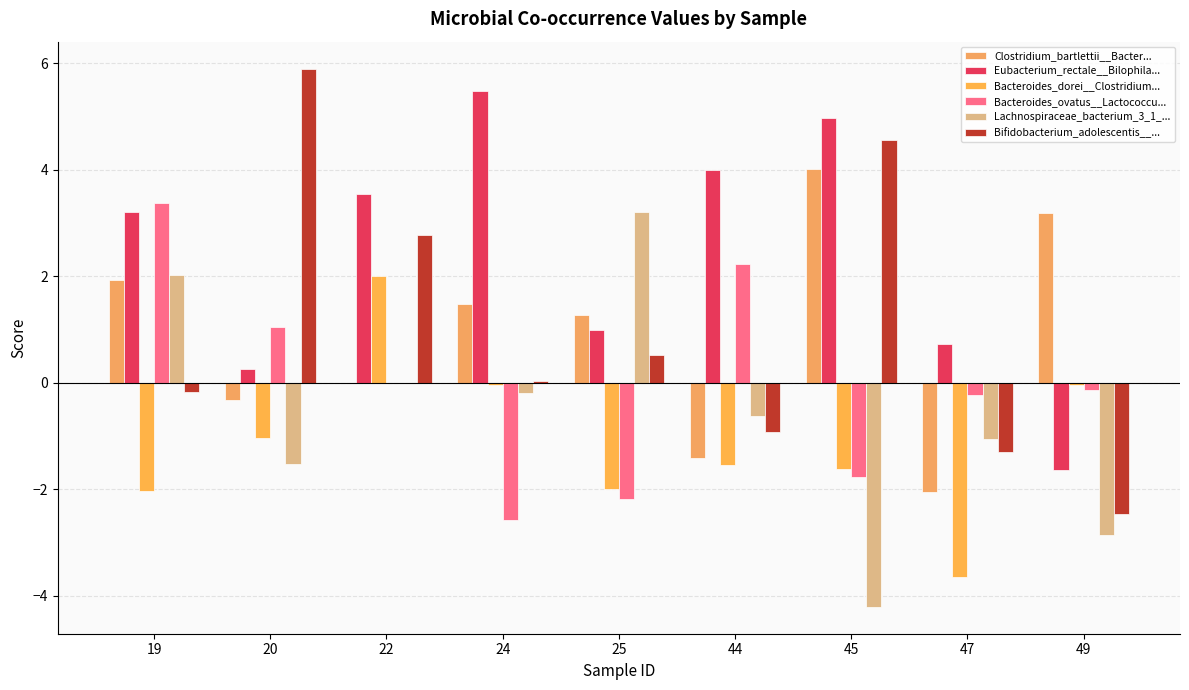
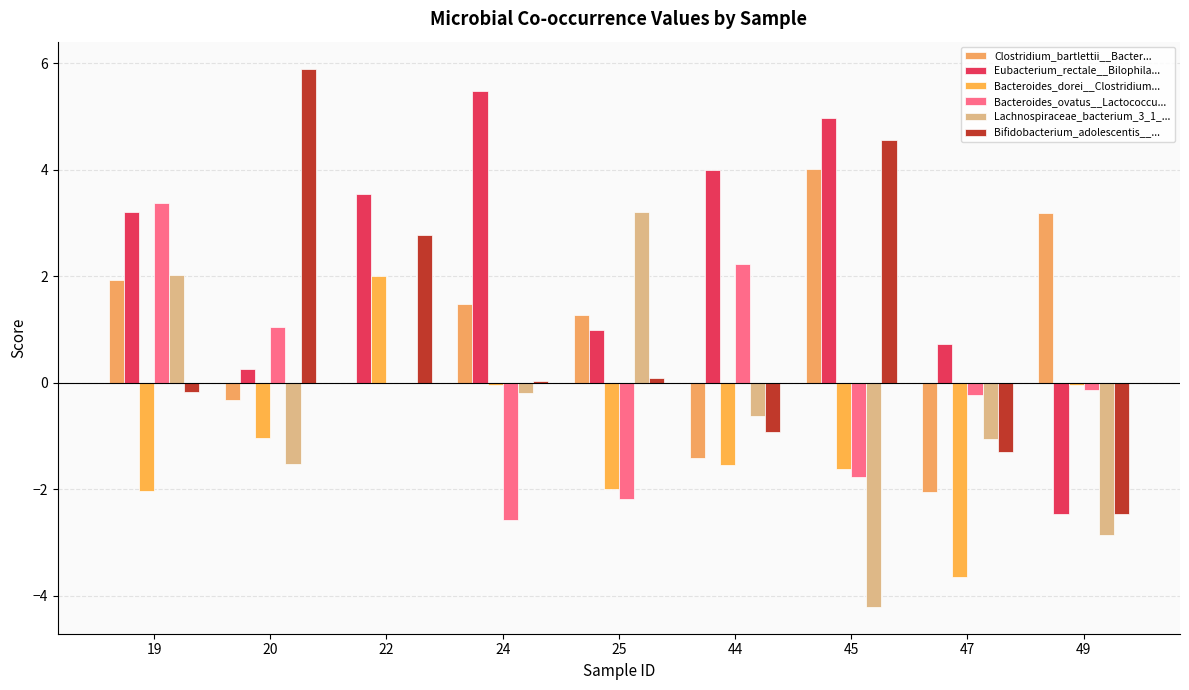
  {
    "Eubacterium_rectale__Bilophila...": {
      "19": 3.2,
      "20": 0.3,
      "22": 3.5,
      "24": 5.5,
      "25": 1.0,
      "44": 4.0,
      "45": 5.0,
      "47": 0.7,
-     "49": -1.6
+     "49": -2.5
    },
    "Bacteroides_ovatus__Lactococcu...": {
      "19": 3.4,
      "20": 1.1,
      "22": 0.0,
      "24": -2.6,
      "25": -2.2,
      "44": 2.2,
      "45": -1.8,
      "47": -0.2,
      "49": -0.1
    },
    "Bifidobacterium_adolescentis__...": {
      "19": -0.2,
      "20": 5.9,
      "22": 2.8,
-     "25": 0.5,
+     "25": 0.1,
      "44": -0.9,
      "45": 4.6,
      "47": -1.3,
      "49": -2.5
    }
  }
